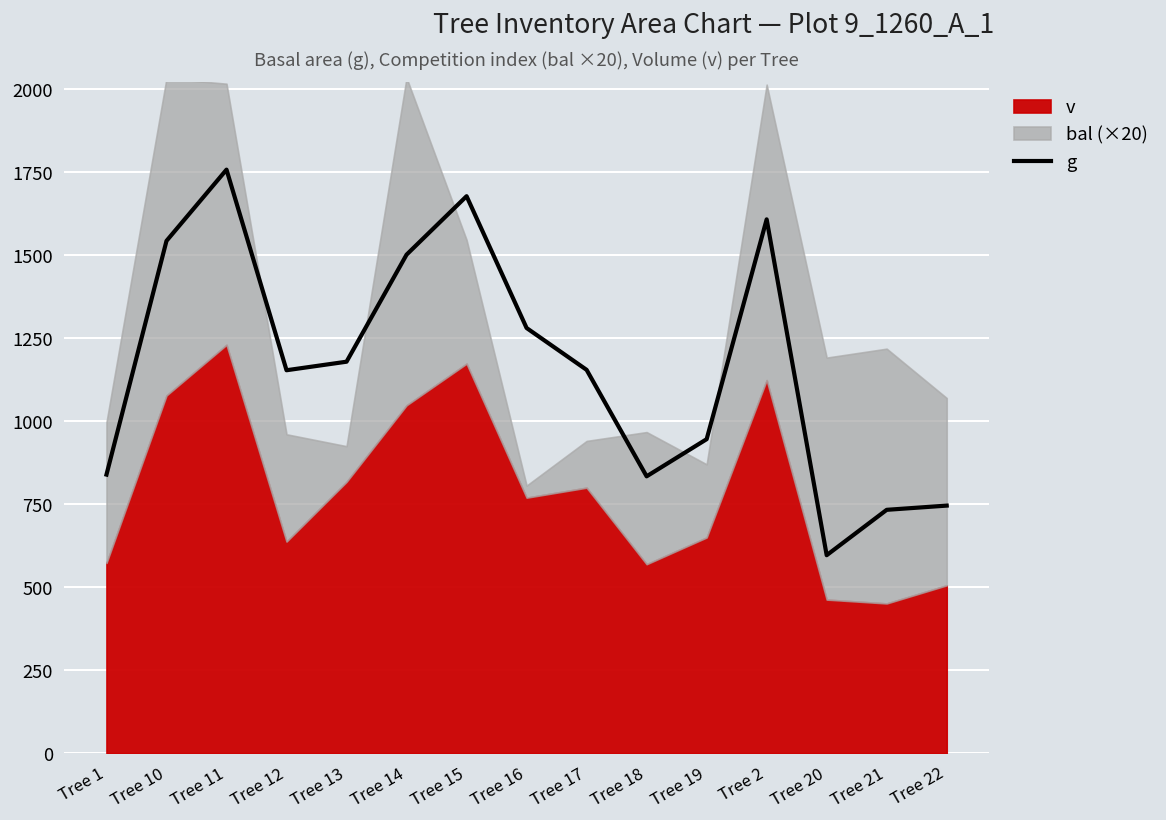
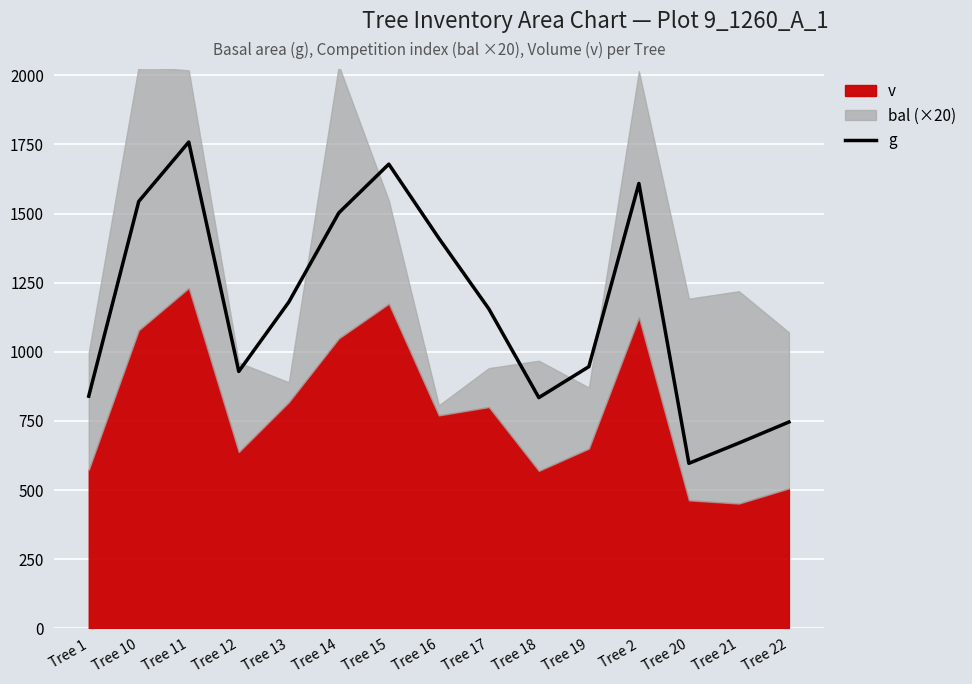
  {
    "g": {
      "Tree 1": 840,
      "Tree 10": 1540,
      "Tree 11": 1760,
-     "Tree 12": 1150,
+     "Tree 12": 930,
      "Tree 13": 1180,
      "Tree 14": 1500,
      "Tree 15": 1680,
-     "Tree 16": 1280,
+     "Tree 16": 1410,
      "Tree 17": 1160,
      "Tree 18": 830,
      "Tree 19": 950,
      "Tree 2": 1610,
      "Tree 20": 600,
-     "Tree 21": 730,
+     "Tree 21": 670,
      "Tree 22": 750
    },
    "v": {
      "Tree 1": 570,
      "Tree 10": 1080,
      "Tree 11": 1230,
      "Tree 12": 640,
      "Tree 13": 820,
      "Tree 14": 1050,
      "Tree 15": 1170,
      "Tree 16": 770,
      "Tree 17": 800,
      "Tree 18": 570,
      "Tree 19": 650,
      "Tree 2": 1120,
      "Tree 20": 460,
      "Tree 21": 450,
      "Tree 22": 510
    },
    "bal (×20)": {
      "Tree 1": 420,
      "Tree 11": 790,
      "Tree 12": 320,
-     "Tree 13": 110,
+     "Tree 13": 70,
      "Tree 15": 370,
      "Tree 16": 40,
      "Tree 17": 140,
      "Tree 18": 400,
      "Tree 19": 220,
      "Tree 2": 890,
      "Tree 20": 730,
      "Tree 21": 770,
      "Tree 22": 560
    }
  }
